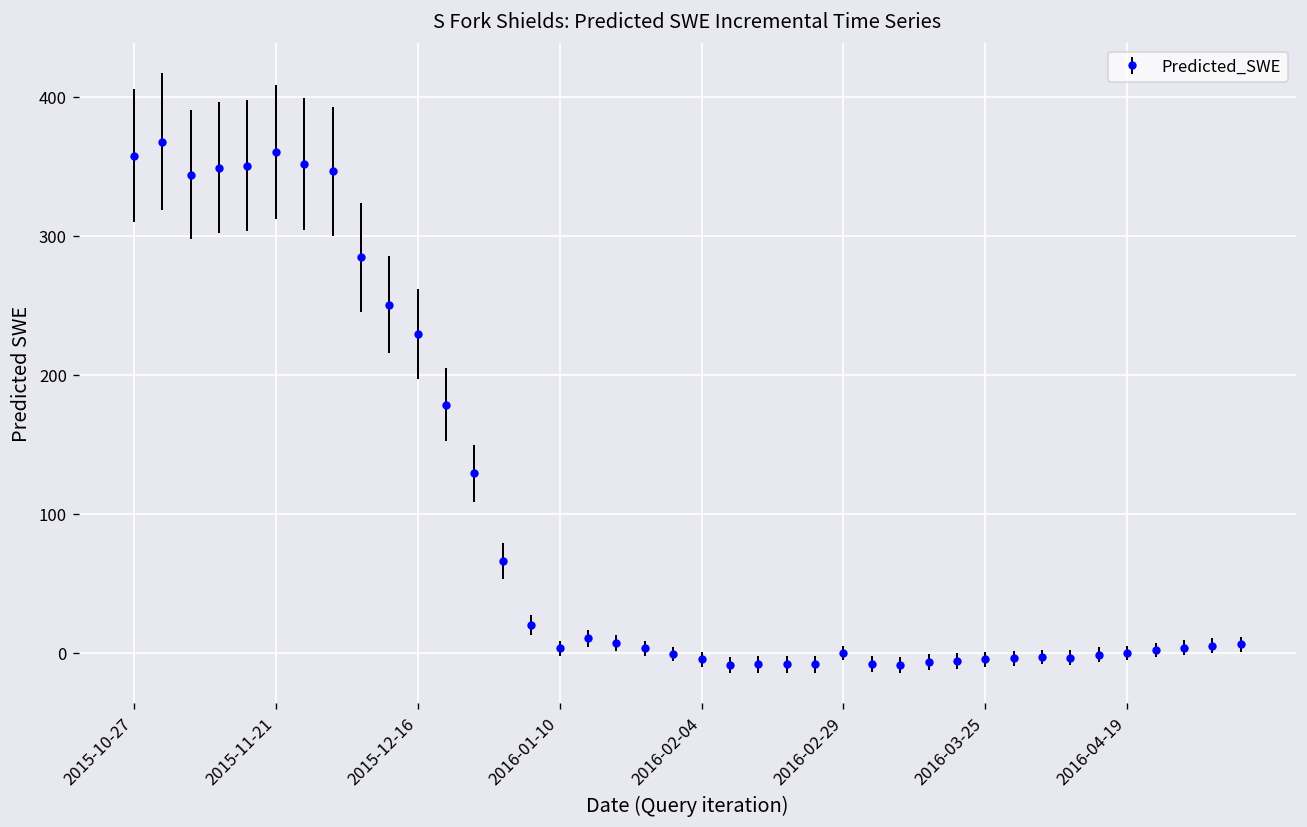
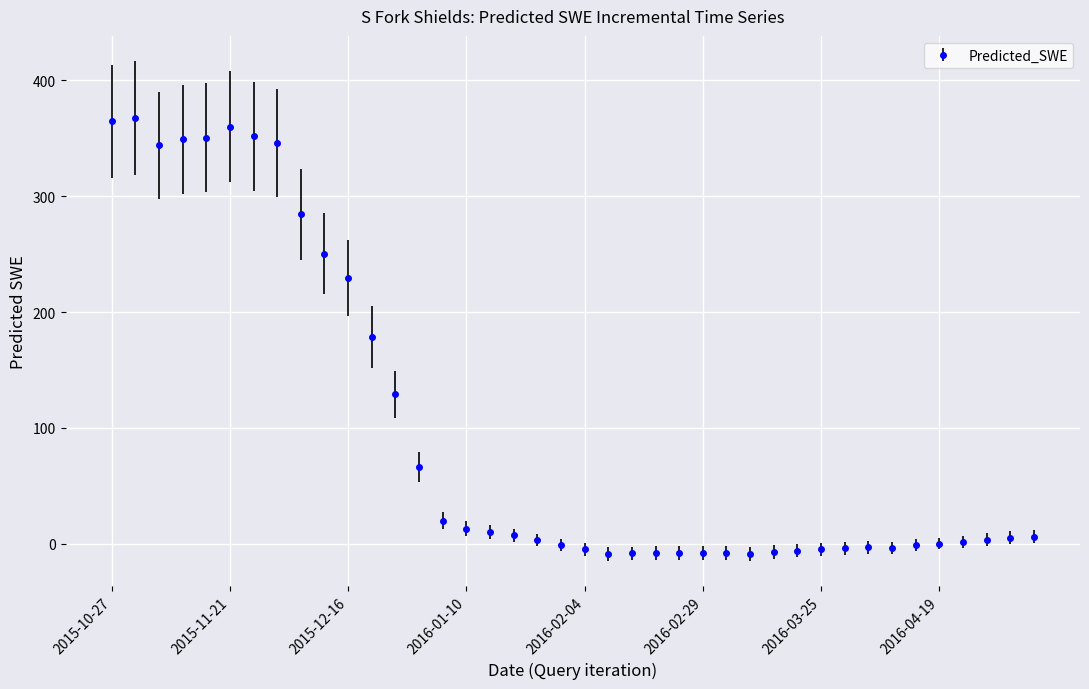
  {
-   "2015-10-27": 358,
+   "2015-10-27": 365,
    "2015-11-21": 360,
    "2015-12-16": 229,
-   "2016-01-10": 3,
+   "2016-01-10": 13,
    "2016-02-04": -5,
-   "2016-02-29": 0,
+   "2016-02-29": -8,
    "2016-03-25": -5,
    "2016-04-19": 0
  }
